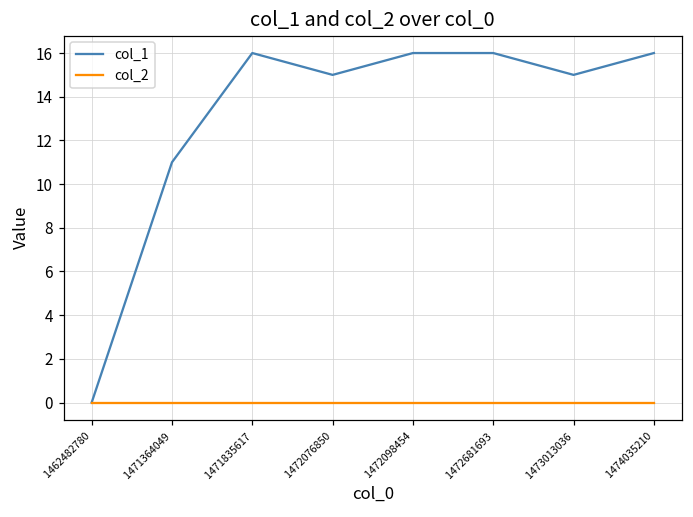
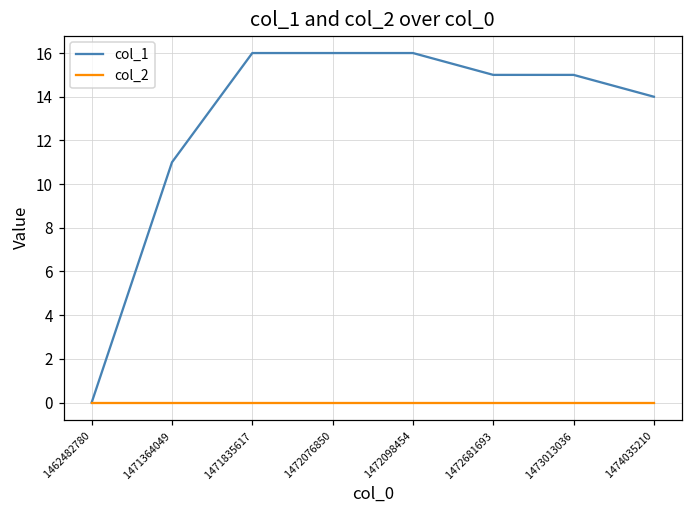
  {
    "col_1": {
      "1471364049": 11,
      "1471835617": 16,
-     "1472076850": 15,
+     "1472076850": 16,
      "1472098454": 16,
-     "1472681693": 16,
+     "1472681693": 15,
      "1473013036": 15,
-     "1474035210": 16
+     "1474035210": 14
    },
    "col_2": {
      "1471364049": 0,
      "1471835617": 0,
      "1472076850": 0,
      "1472098454": 0,
      "1472681693": 0,
      "1473013036": 0,
      "1474035210": 0
    }
  }
